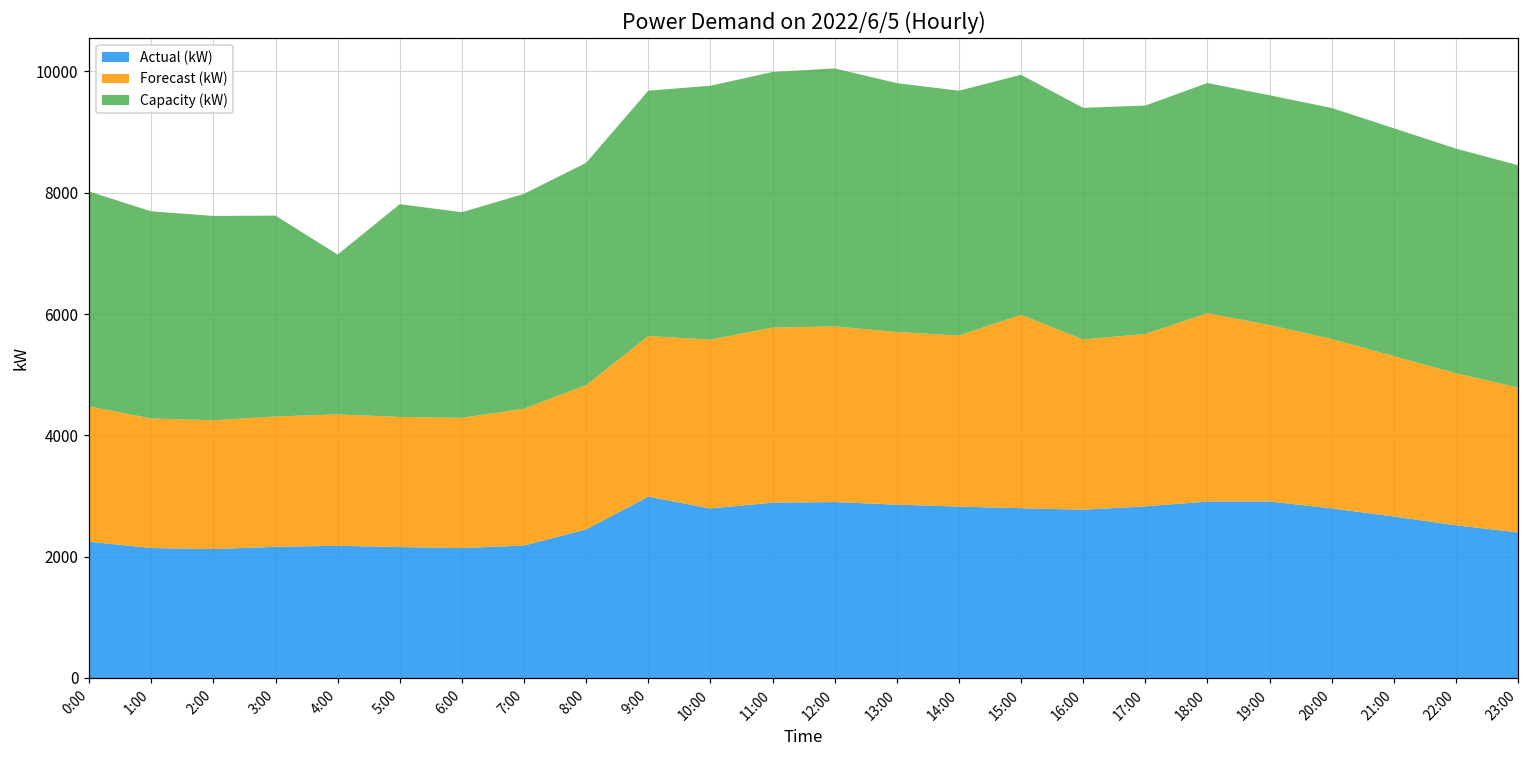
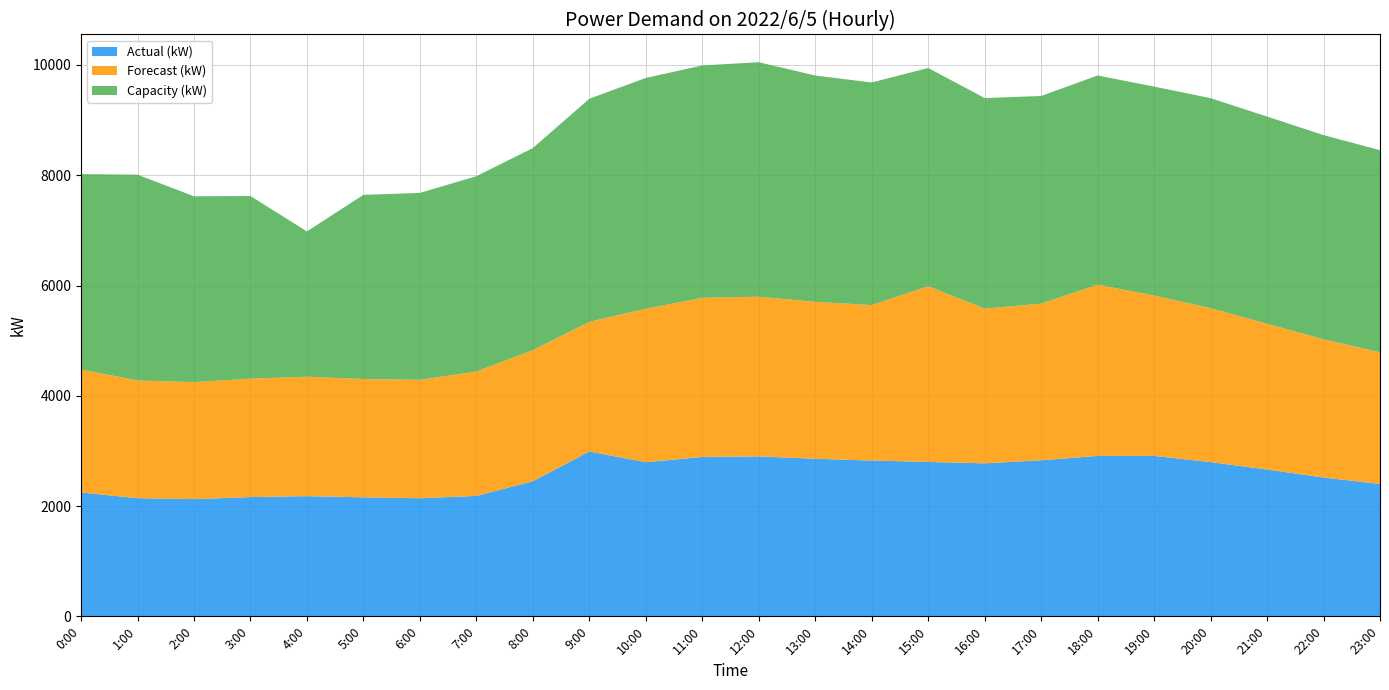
  {
    "Actual (kW)": {
      "0:00": 2200,
      "1:00": 2100,
      "2:00": 2100,
      "3:00": 2200,
      "4:00": 2200,
      "5:00": 2200,
      "6:00": 2100,
      "7:00": 2200,
      "8:00": 2500,
      "9:00": 3000,
      "10:00": 2800,
      "11:00": 2900,
      "12:00": 2900,
      "13:00": 2900,
      "14:00": 2800,
      "15:00": 2800,
      "16:00": 2800,
      "17:00": 2800,
      "18:00": 2900,
      "19:00": 2900,
      "20:00": 2800,
      "21:00": 2700,
      "22:00": 2500,
      "23:00": 2400
    },
    "Forecast (kW)": {
      "0:00": 2200,
      "1:00": 2100,
      "2:00": 2100,
      "3:00": 2100,
      "4:00": 2200,
      "5:00": 2100,
      "6:00": 2100,
      "7:00": 2300,
      "8:00": 2400,
-     "9:00": 2600,
+     "9:00": 2400,
      "10:00": 2800,
      "11:00": 2900,
      "12:00": 2900,
      "13:00": 2800,
      "14:00": 2800,
      "15:00": 3200,
      "16:00": 2800,
      "17:00": 2800,
      "18:00": 3100,
      "19:00": 2900,
      "20:00": 2800,
      "21:00": 2600,
      "22:00": 2500,
      "23:00": 2400
    },
    "Capacity (kW)": {
      "0:00": 3500,
-     "1:00": 3400,
+     "1:00": 3700,
      "2:00": 3400,
      "3:00": 3300,
      "4:00": 2600,
-     "5:00": 3500,
+     "5:00": 3300,
      "6:00": 3400,
      "7:00": 3500,
      "8:00": 3700,
      "9:00": 4000,
      "10:00": 4200,
      "11:00": 4200,
      "12:00": 4300,
      "13:00": 4100,
      "14:00": 4000,
      "15:00": 4000,
      "16:00": 3800,
      "17:00": 3800,
      "18:00": 3800,
      "19:00": 3800,
      "20:00": 3800,
      "21:00": 3800,
      "22:00": 3700,
      "23:00": 3700
    }
  }
